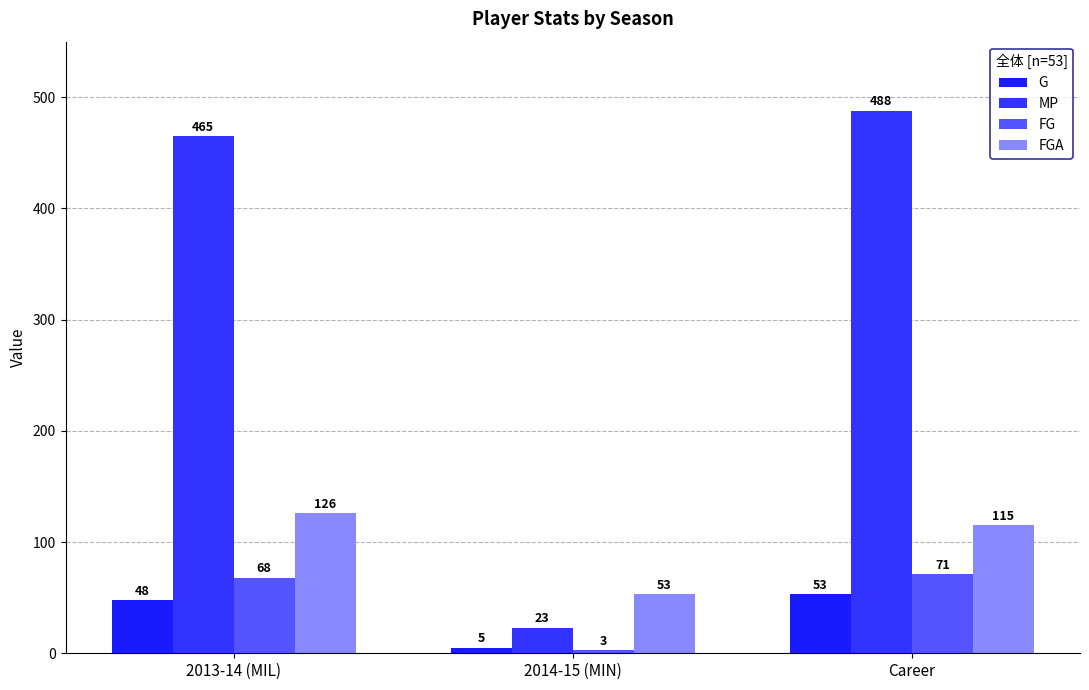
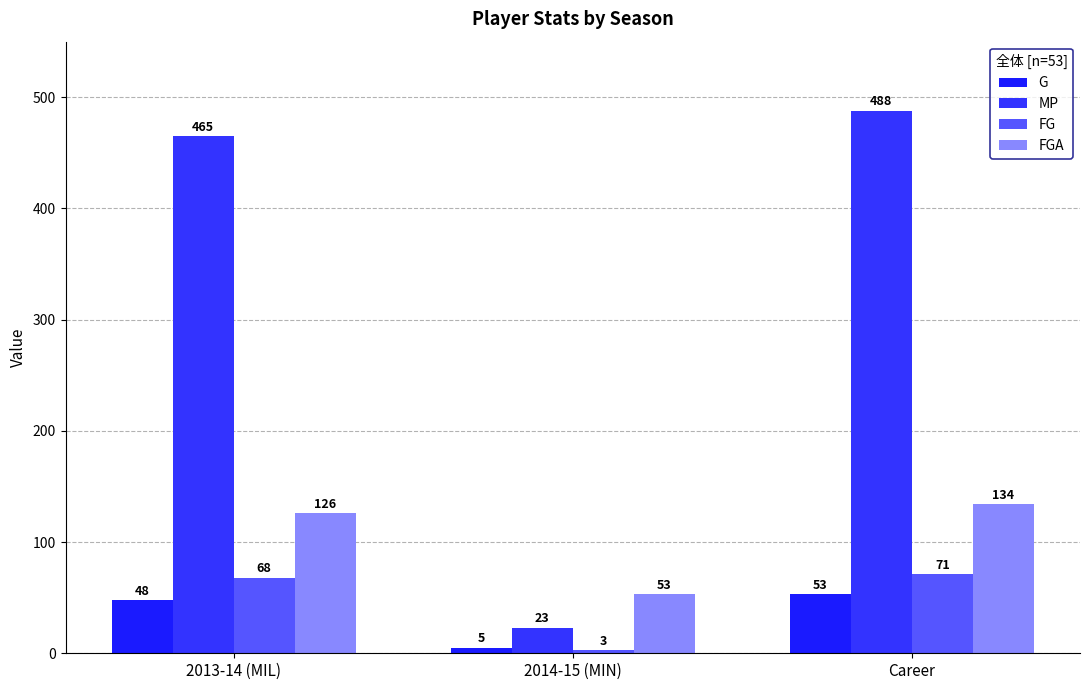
  {
    "FGA": {
      "2013-14 (MIL)": 126,
      "2014-15 (MIN)": 53,
-     "Career": 115
+     "Career": 134
    }
  }
